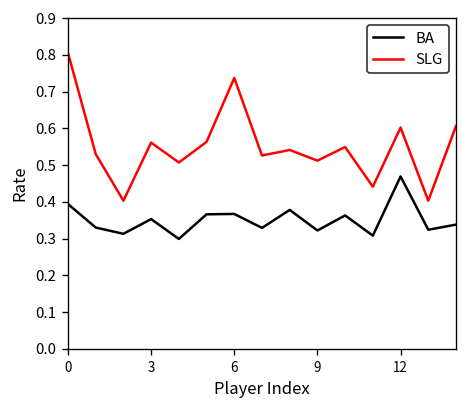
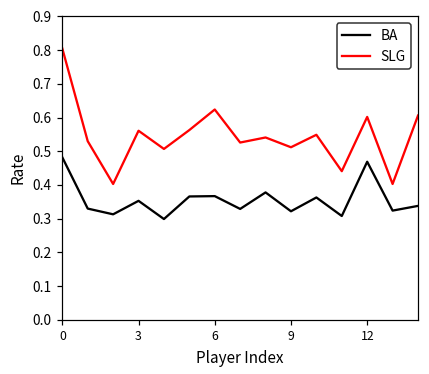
  {
    "BA": {
-     "0": 0.39,
+     "0": 0.48,
      "3": 0.35,
      "6": 0.37,
      "9": 0.32,
      "12": 0.47
    },
    "SLG": {
      "0": 0.81,
      "3": 0.56,
-     "6": 0.74,
+     "6": 0.62,
      "9": 0.51,
      "12": 0.60
    }
  }
